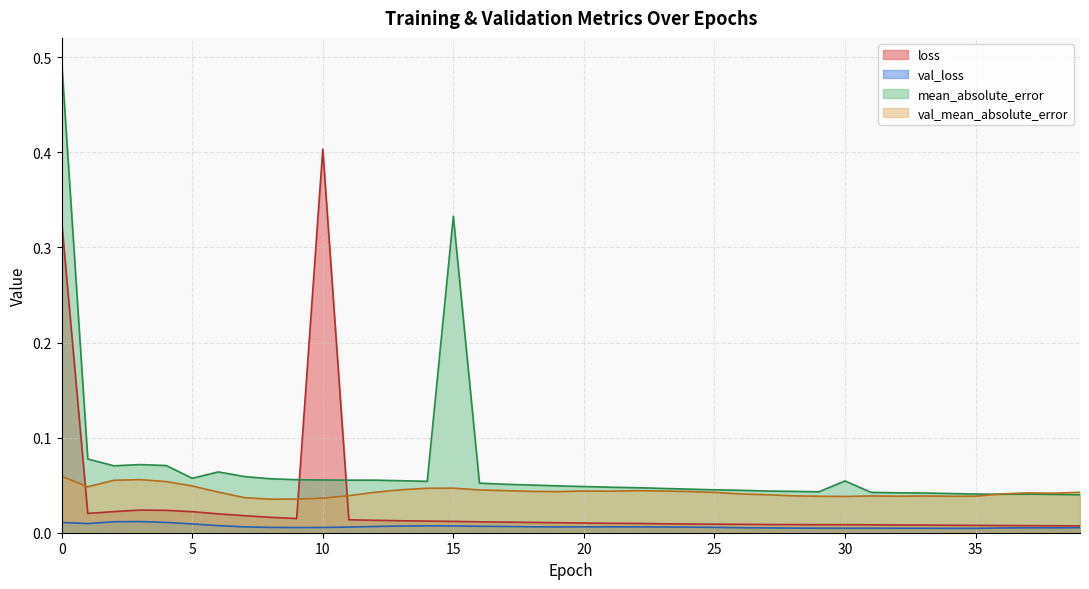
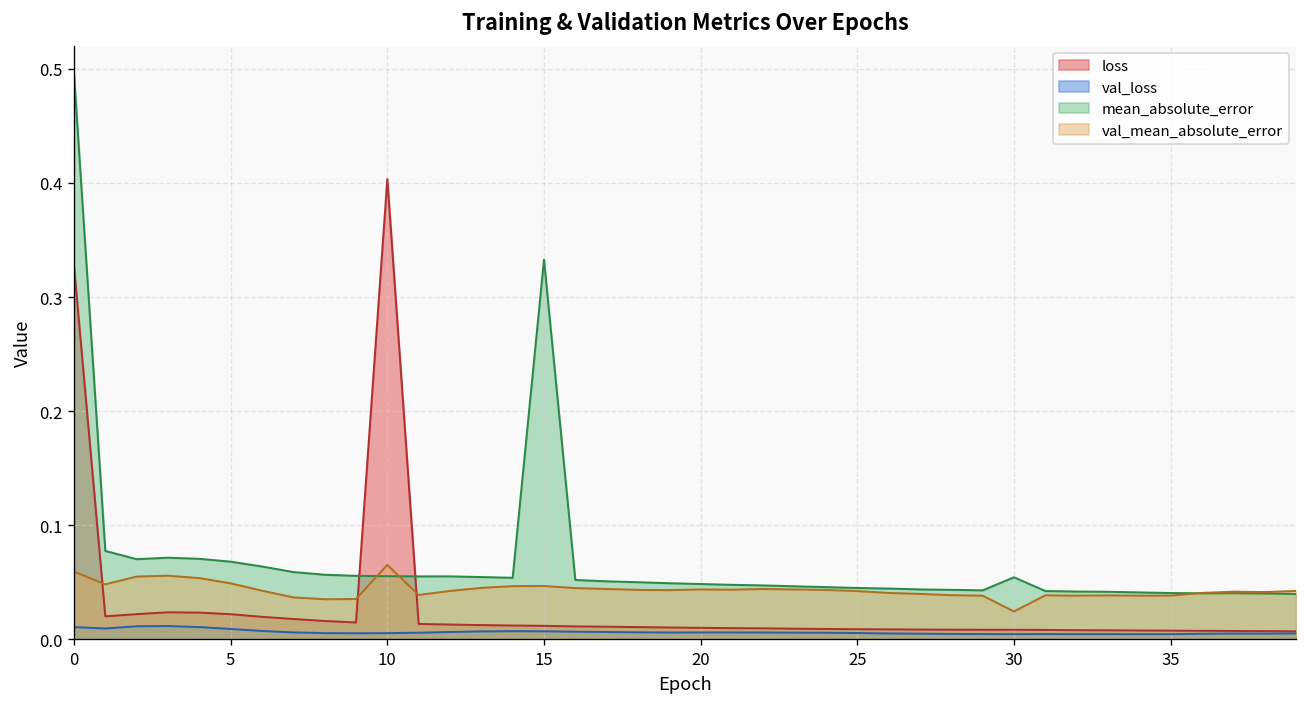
  {
    "loss": {
      "0": 0.33,
      "5": 0.02,
      "10": 0.40,
      "15": 0.01,
      "20": 0.01,
      "25": 0.01,
      "30": 0.01,
      "35": 0.01
    },
    "val_loss": {
      "0": 0.01,
      "5": 0.01,
      "10": 0.01,
      "15": 0.01,
      "20": 0.01,
      "25": 0.01,
      "30": 0.00,
      "35": 0.00
    },
    "mean_absolute_error": {
      "0": 0.50,
-     "5": 0.06,
+     "5": 0.07,
      "10": 0.06,
      "15": 0.33,
      "20": 0.05,
      "25": 0.05,
      "30": 0.05
    },
    "val_mean_absolute_error": {
      "0": 0.06,
      "5": 0.05,
-     "10": 0.04,
+     "10": 0.07,
      "15": 0.05,
      "20": 0.04,
      "25": 0.04,
-     "30": 0.04
+     "30": 0.02
    }
  }
